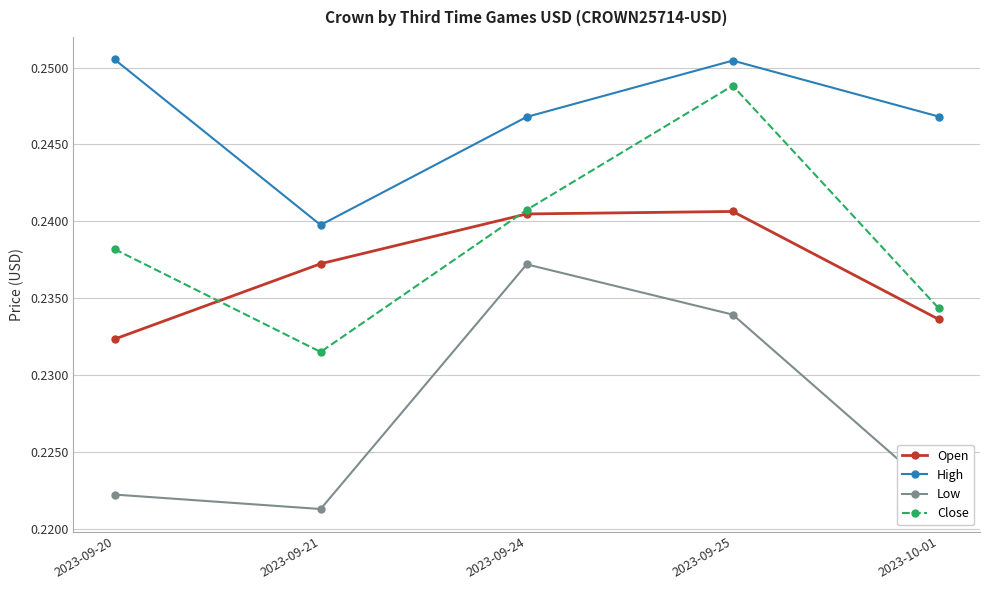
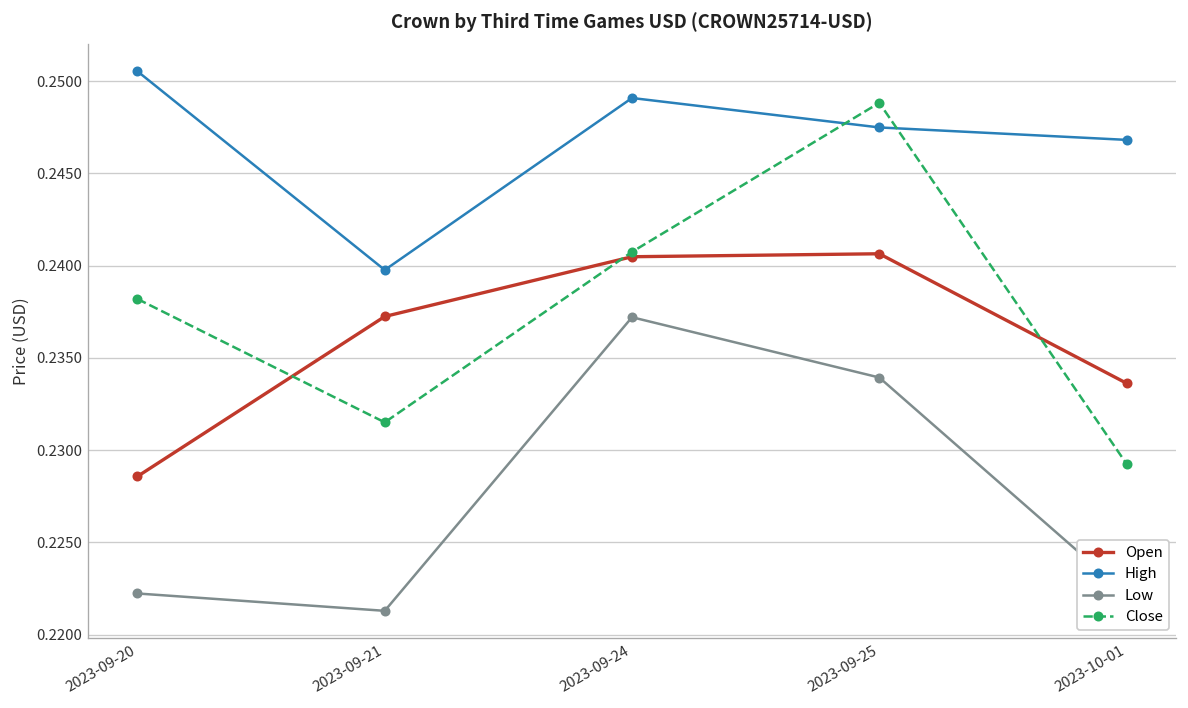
  {
    "Open": {
-     "2023-09-20": 0.2323,
+     "2023-09-20": 0.2286,
      "2023-09-21": 0.2372,
      "2023-09-24": 0.2405,
      "2023-09-25": 0.2406,
      "2023-10-01": 0.2336
    },
    "High": {
      "2023-09-20": 0.2505,
      "2023-09-21": 0.2398,
-     "2023-09-24": 0.2468,
-     "2023-09-25": 0.2505,
+     "2023-09-24": 0.2491,
+     "2023-09-25": 0.2475,
      "2023-10-01": 0.2468
    },
    "Low": {
      "2023-09-20": 0.2222,
      "2023-09-21": 0.2213,
      "2023-09-24": 0.2372,
      "2023-09-25": 0.2339
    },
    "Close": {
      "2023-09-20": 0.2382,
      "2023-09-21": 0.2315,
      "2023-09-24": 0.2407,
      "2023-09-25": 0.2488,
-     "2023-10-01": 0.2343
+     "2023-10-01": 0.2293
    }
  }
